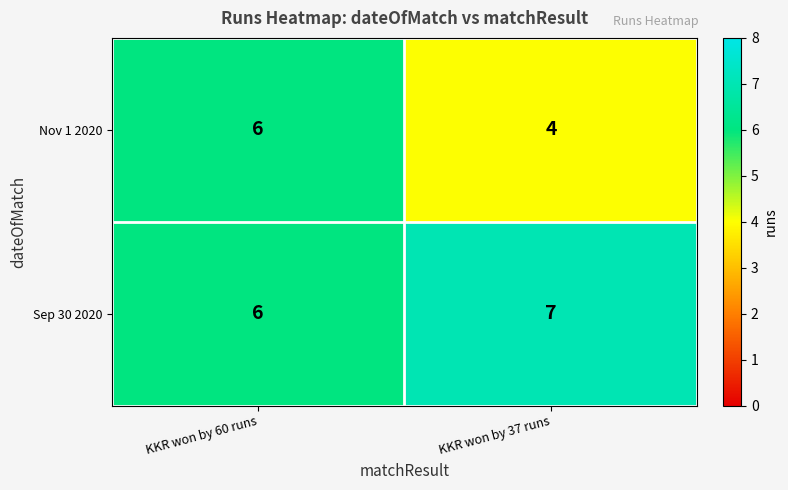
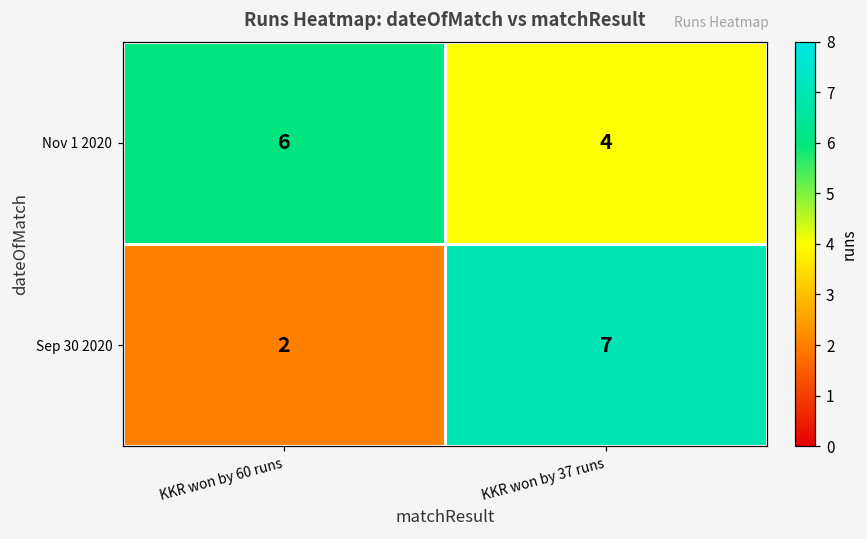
  {
    "Nov 1 2020": {
      "KKR won by 60 runs": 6,
      "KKR won by 37 runs": 4
    },
    "Sep 30 2020": {
-     "KKR won by 60 runs": 6,
+     "KKR won by 60 runs": 2,
      "KKR won by 37 runs": 7
    }
  }
